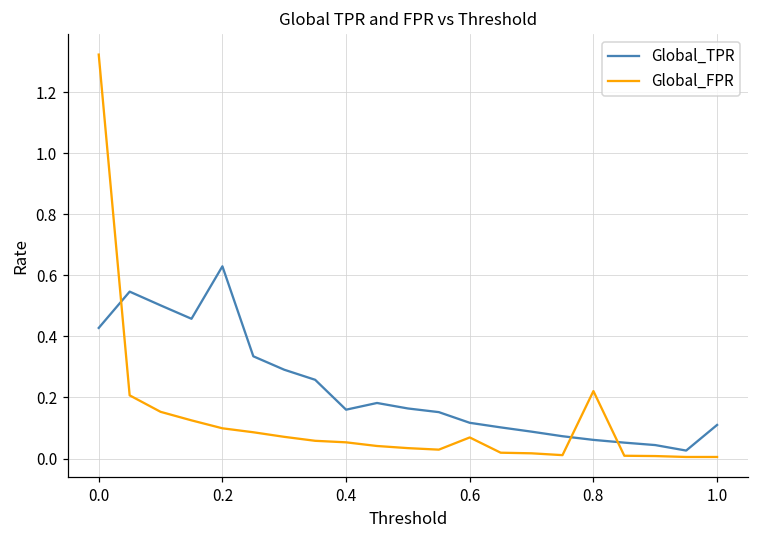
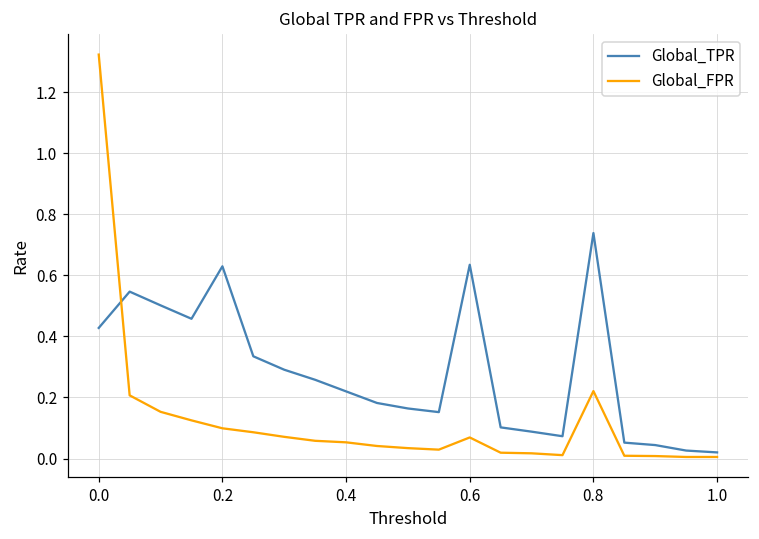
  {
    "Global_TPR": {
      "0.0": 0.43,
      "0.2": 0.63,
-     "0.4": 0.16,
-     "0.6": 0.12,
-     "0.8": 0.06,
-     "1.0": 0.11
+     "0.4": 0.22,
+     "0.6": 0.64,
+     "0.8": 0.74,
+     "1.0": 0.02
    },
    "Global_FPR": {
      "0.0": 1.32,
      "0.2": 0.10,
      "0.4": 0.05,
      "0.6": 0.07,
      "0.8": 0.22,
      "1.0": 0.01
    }
  }
